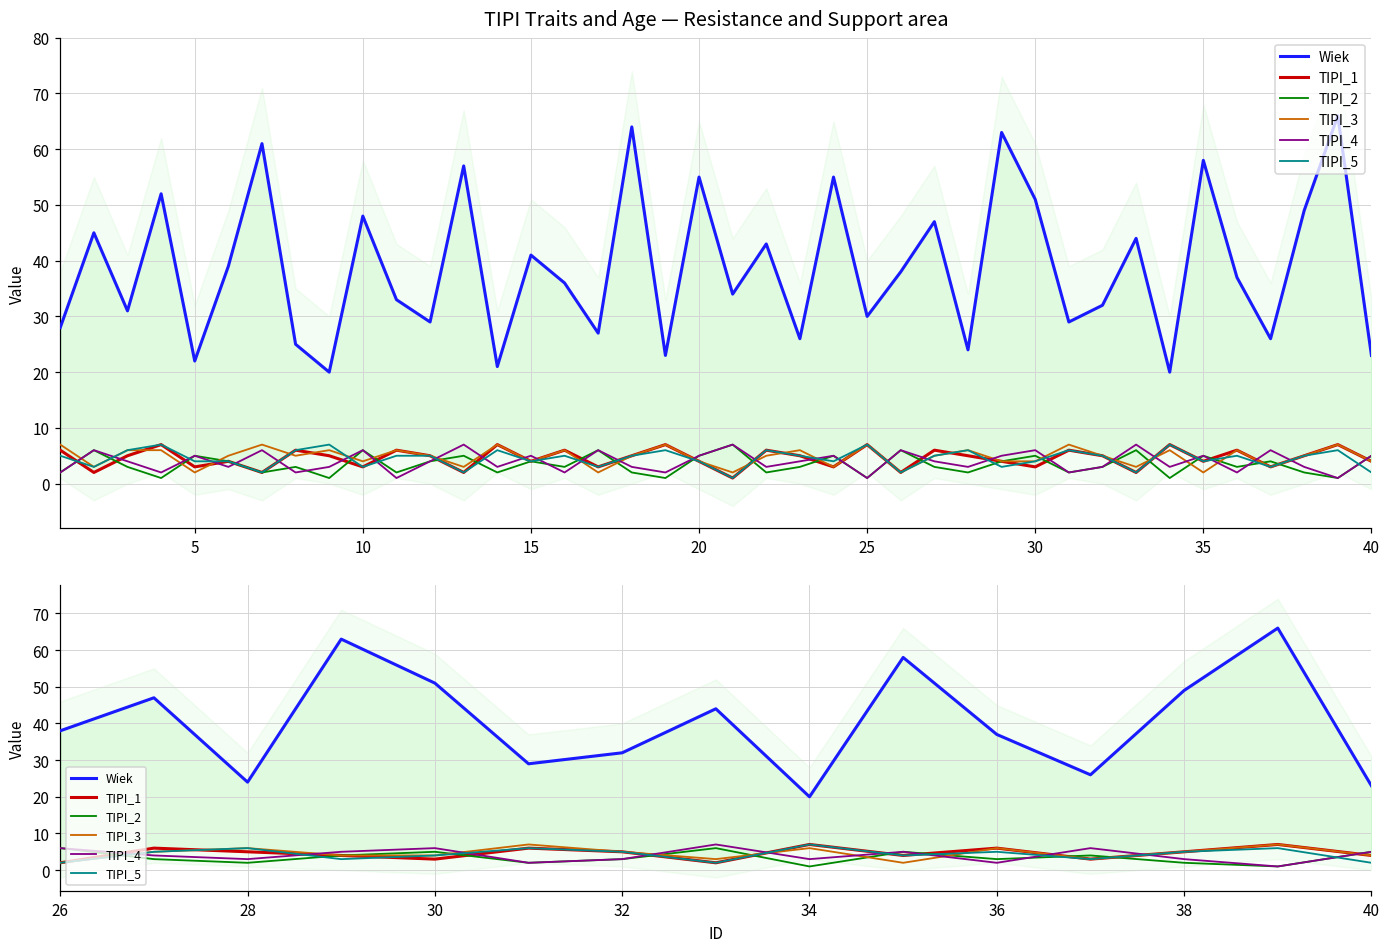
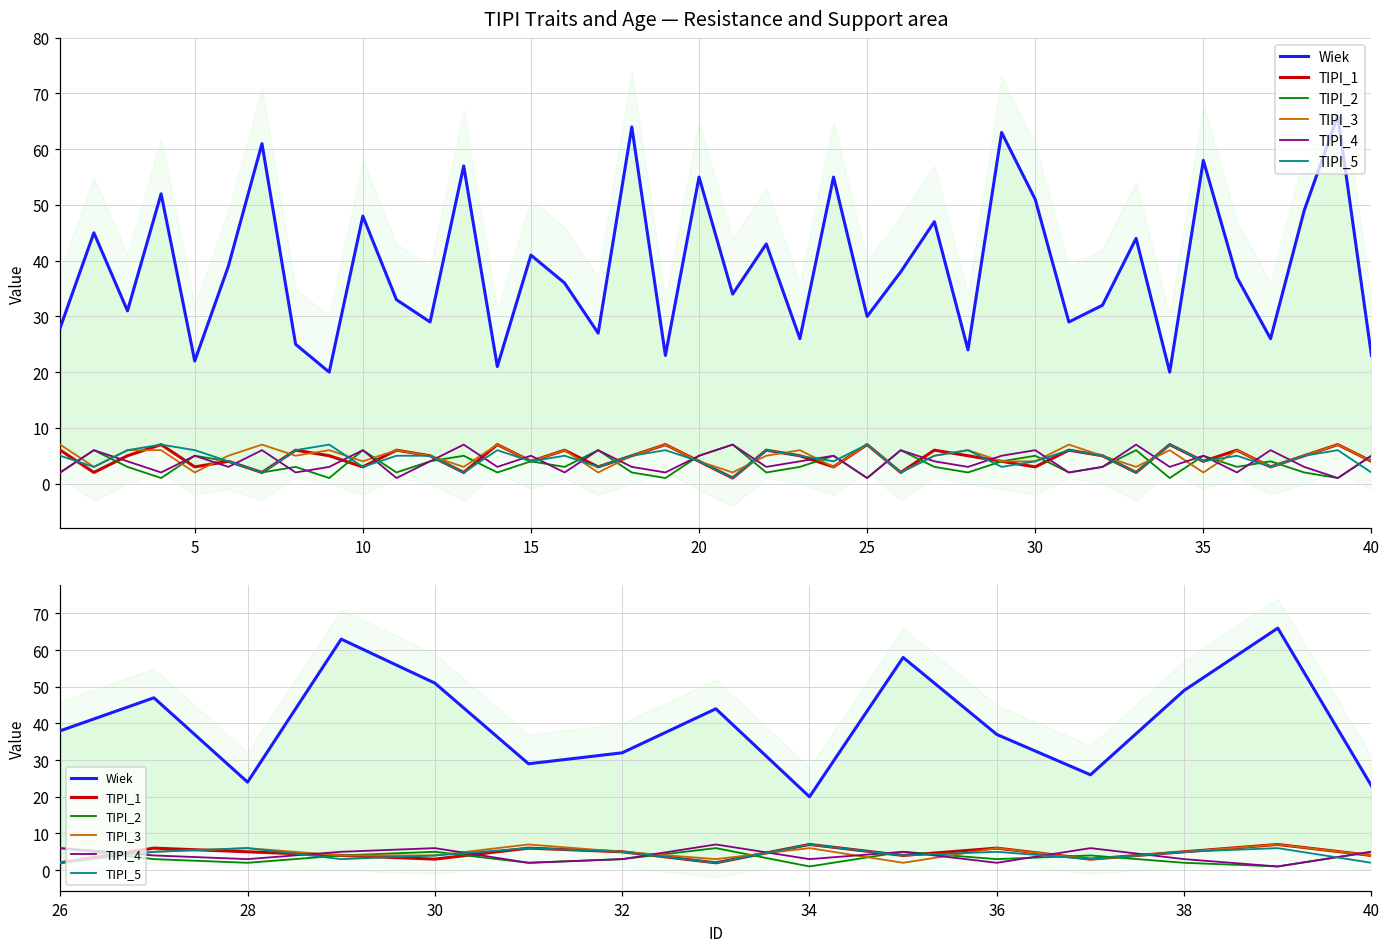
  {
    "TIPI Traits and Age — Resistance and Support area": {
      "Wiek": {
        "5": 22,
        "10": 48,
        "15": 41,
        "20": 55,
        "25": 30,
        "30": 51,
        "35": 58,
        "40": 23
      },
      "TIPI_1": {
        "5": 3,
        "30": 3
      },
      "TIPI_2": {
        "30": 5
      },
      "TIPI_3": {
        "5": 2,
        "10": 4,
        "35": 2
      },
      "TIPI_4": {
        "15": 5,
        "30": 6
      },
      "TIPI_5": {
-       "5": 4,
+       "5": 6,
        "40": 2
      }
    }
  }
